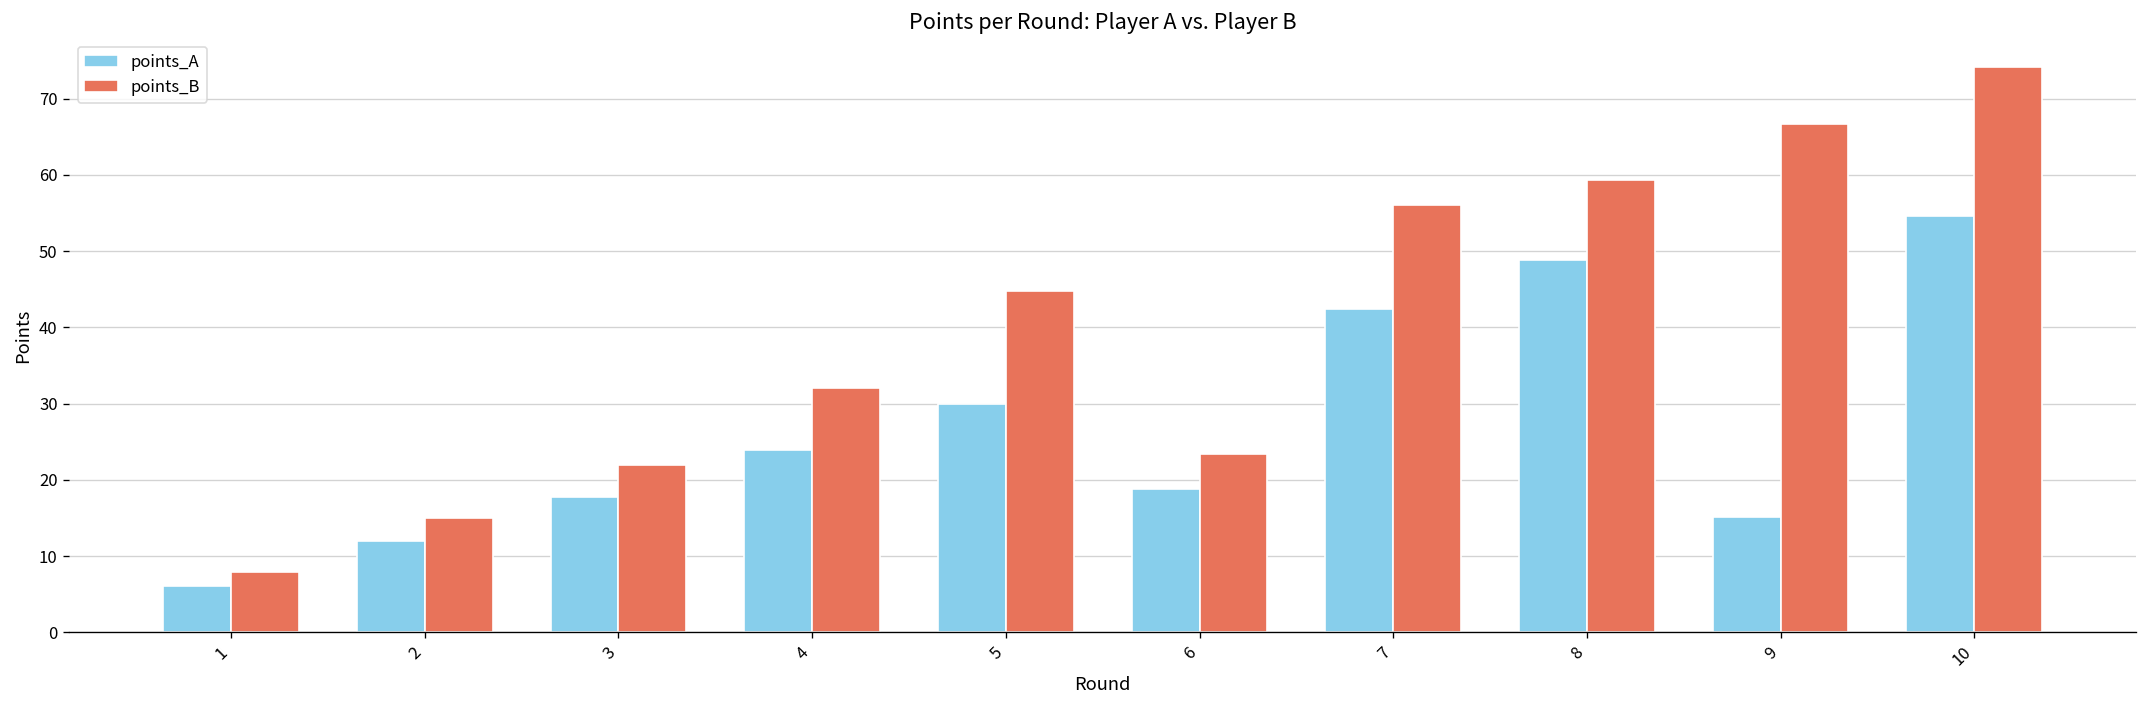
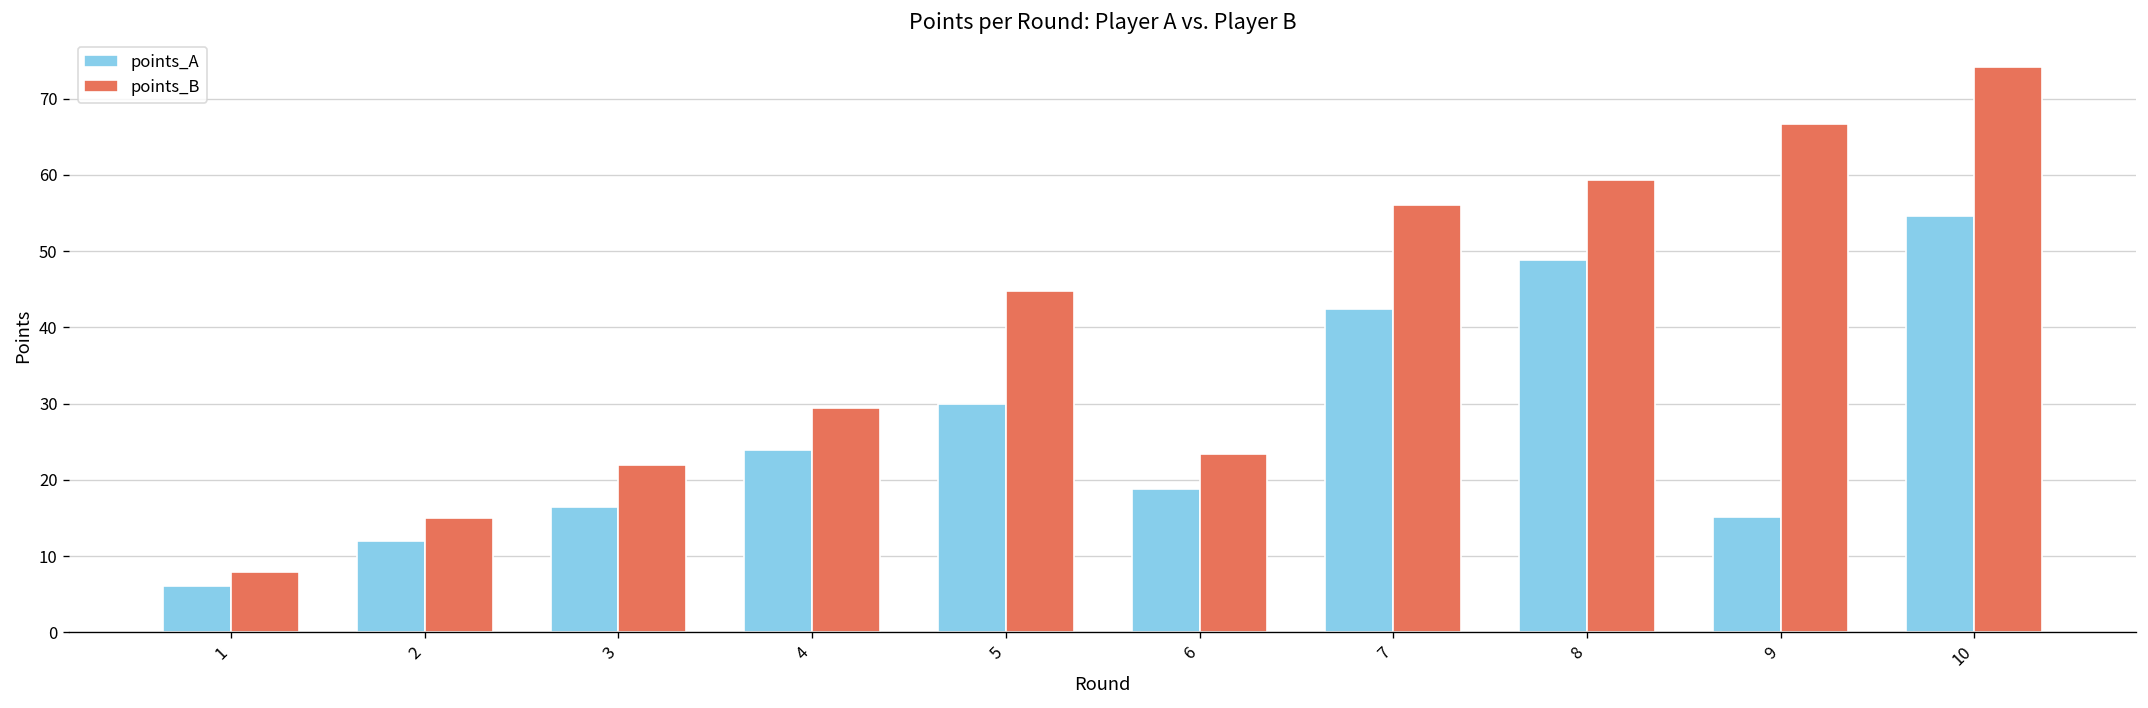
  {
    "points_A": {
      "1": 6,
      "2": 12,
-     "3": 18,
+     "3": 16,
      "4": 24,
      "5": 30,
      "6": 19,
      "7": 42,
      "8": 49,
      "9": 15,
      "10": 55
    },
    "points_B": {
      "1": 8,
      "2": 15,
      "3": 22,
-     "4": 32,
+     "4": 29,
      "5": 45,
      "6": 23,
      "7": 56,
      "8": 59,
      "9": 67,
      "10": 74
    }
  }
